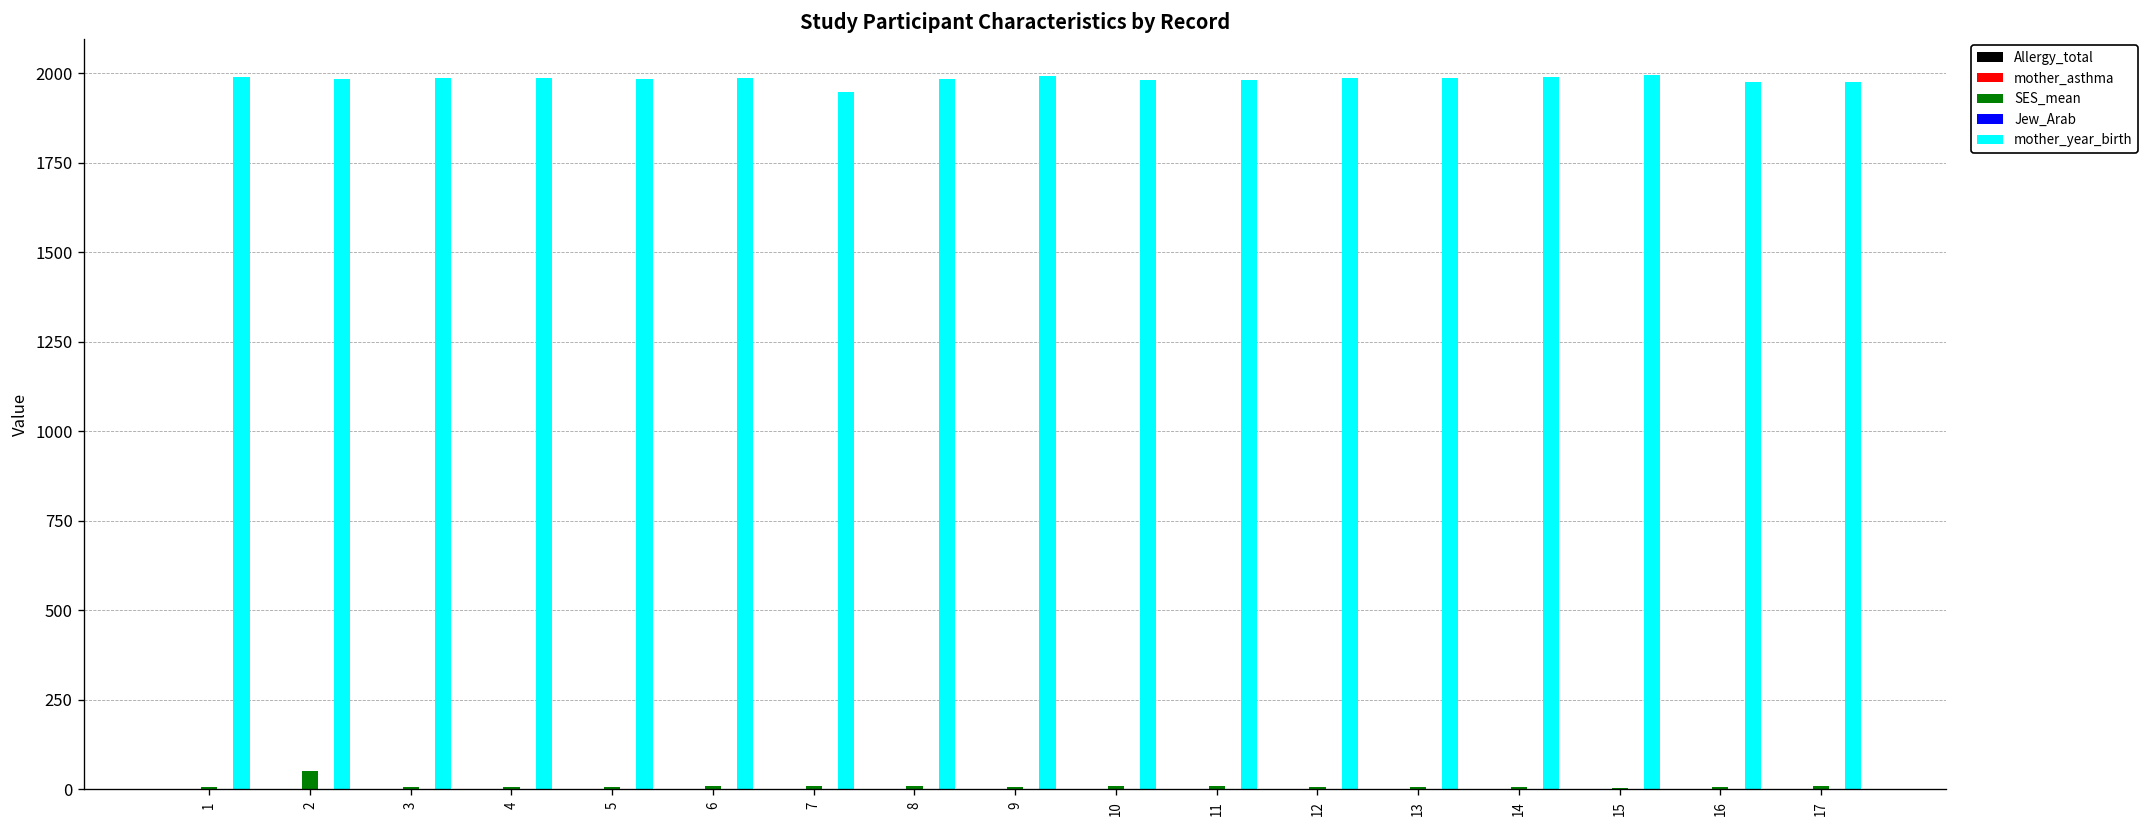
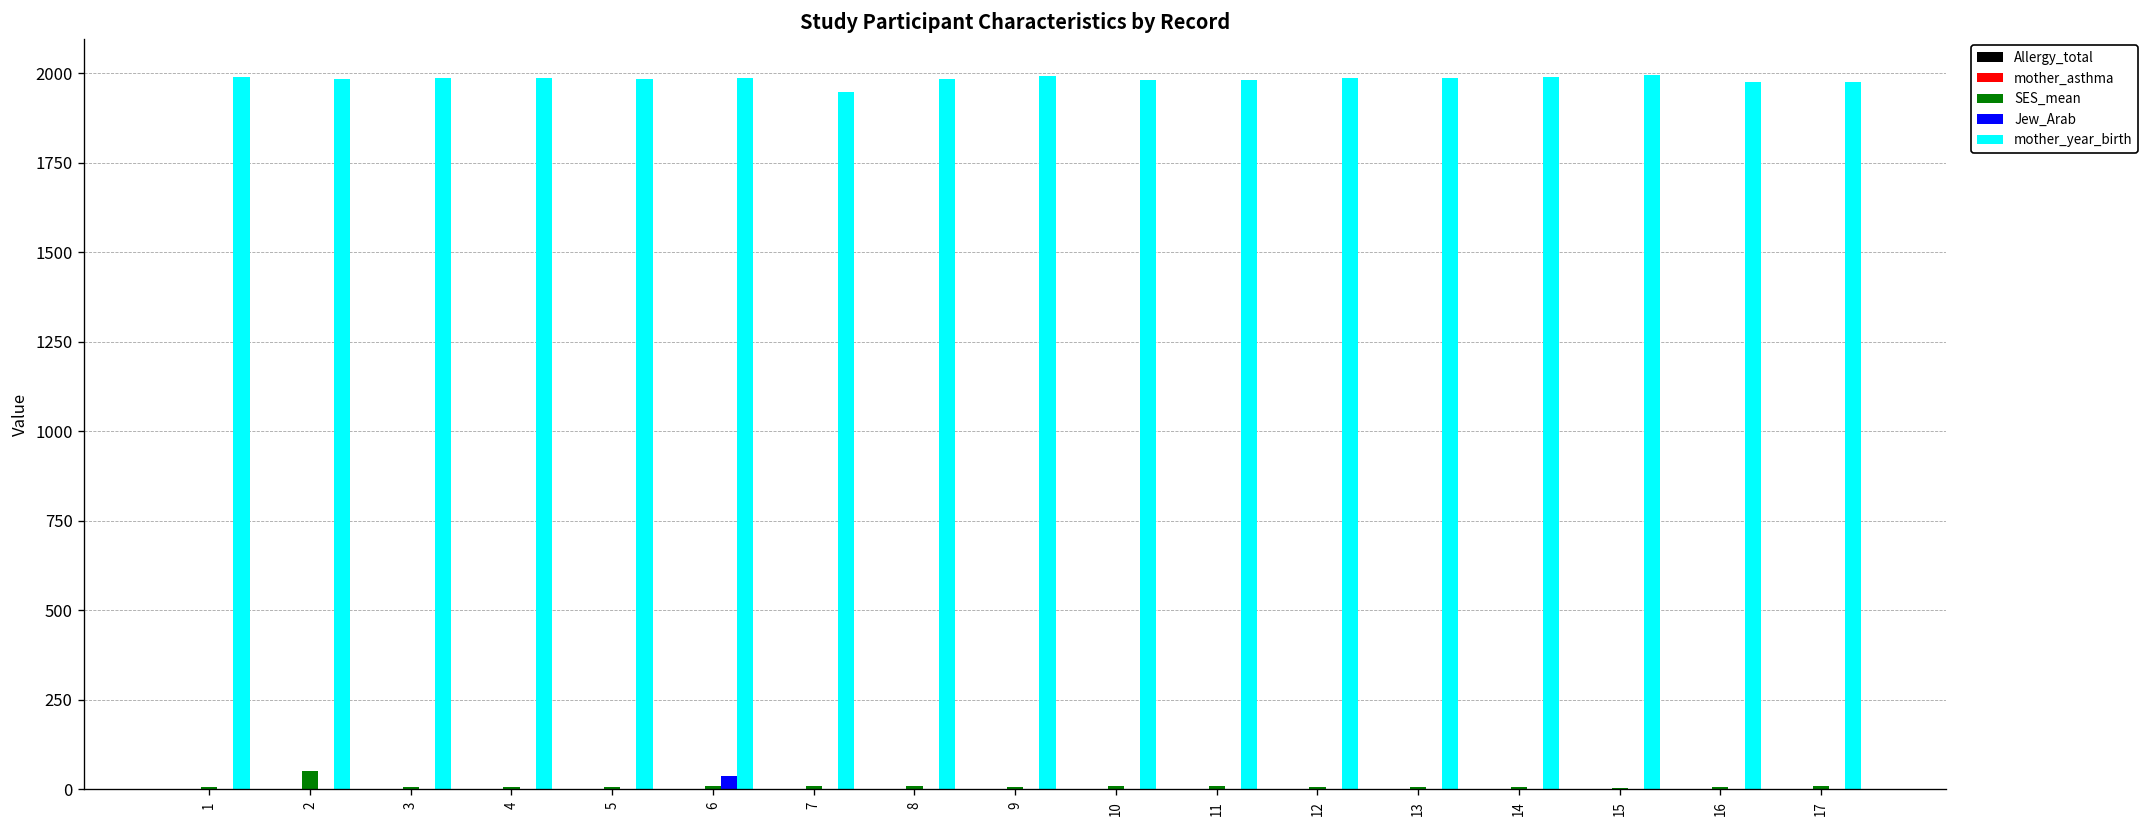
  {
    "Allergy_total": {
      "1": 0,
      "2": 0,
      "3": 0,
      "4": 0,
      "5": 0,
      "6": 0,
      "8": 0,
      "12": 0,
      "14": 0,
      "15": 0,
      "16": 0,
      "17": 0
    },
    "mother_asthma": {
      "1": 0,
      "2": 0,
      "3": 0,
      "4": 0,
      "5": 0,
      "6": 0,
      "7": 0,
      "8": 0,
      "9": 0,
      "10": 0,
      "11": 0,
      "12": 0,
      "13": 0,
      "14": 0,
      "15": 0,
      "16": 0,
      "17": 0
    },
    "SES_mean": {
      "2": 50,
      "6": 10,
      "7": 10,
      "8": 10,
      "10": 10,
      "11": 10,
      "17": 10
    },
    "Jew_Arab": {
-     "6": 0
+     "6": 40
    },
    "mother_year_birth": {
      "1": 1990,
      "2": 1980,
      "3": 1990,
      "4": 1990,
      "5": 1990,
      "6": 1990,
      "7": 1950,
      "8": 1980,
      "9": 1990,
      "10": 1980,
      "11": 1980,
      "12": 1990,
      "13": 1990,
      "14": 1990,
      "15": 2000,
      "16": 1980,
      "17": 1980
    }
  }
